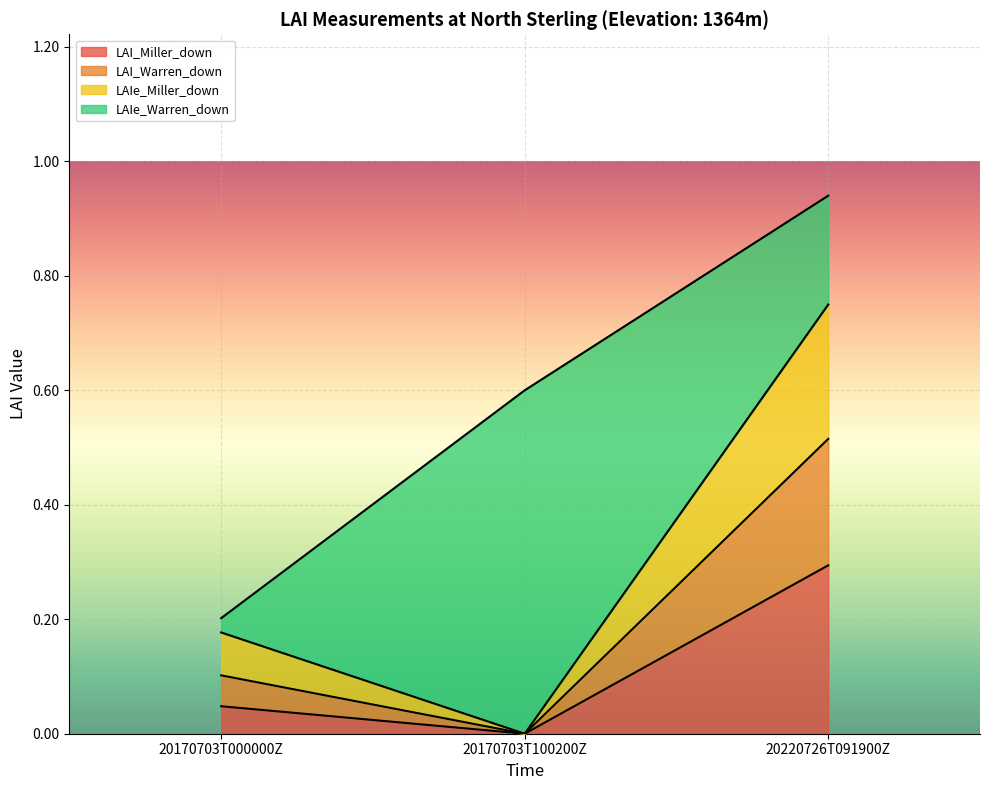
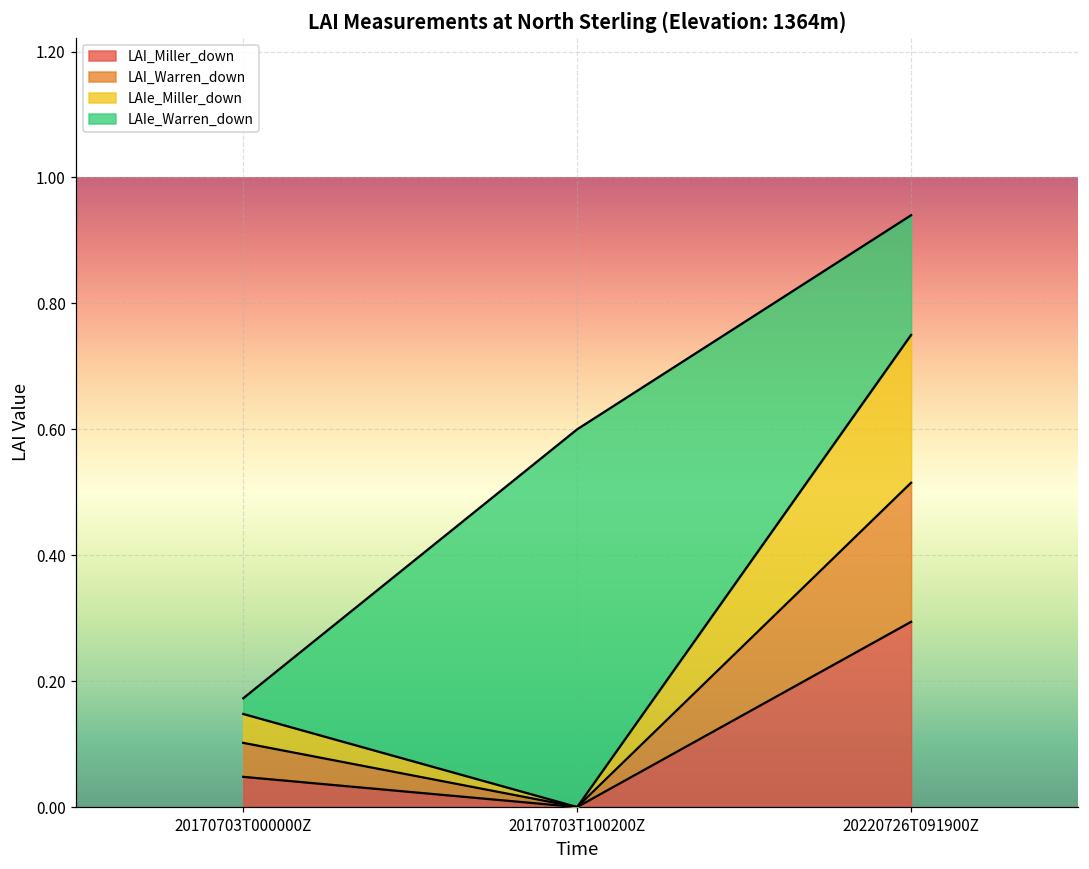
  {
    "LAIe_Miller_down": {
-     "20170703T000000Z": 0.07,
+     "20170703T000000Z": 0.05,
      "20220726T091900Z": 0.23
    },
    "LAIe_Warren_down": {
      "20170703T000000Z": 0.02,
      "20170703T100200Z": 0.60,
      "20220726T091900Z": 0.19
    }
  }
